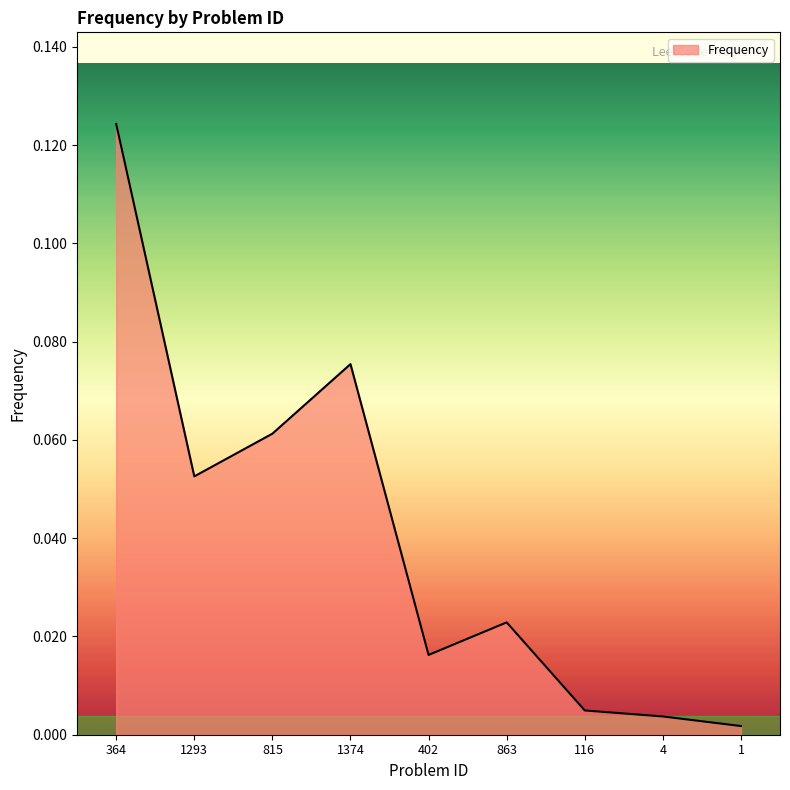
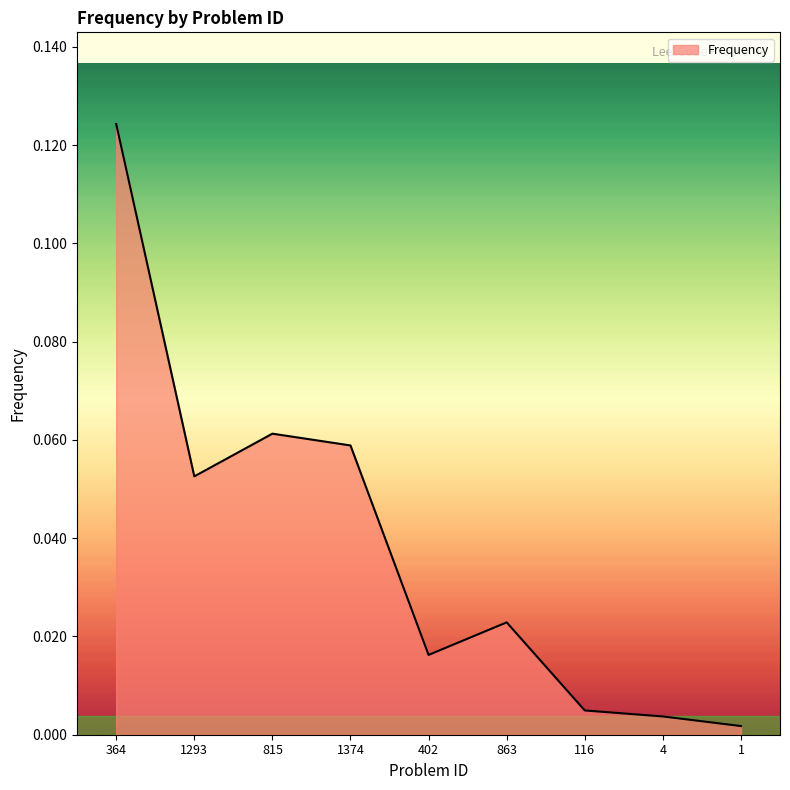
  {
    "364": 0.124,
    "1293": 0.053,
    "815": 0.061,
-   "1374": 0.075,
+   "1374": 0.059,
    "402": 0.016,
    "863": 0.023,
    "116": 0.005
  }
